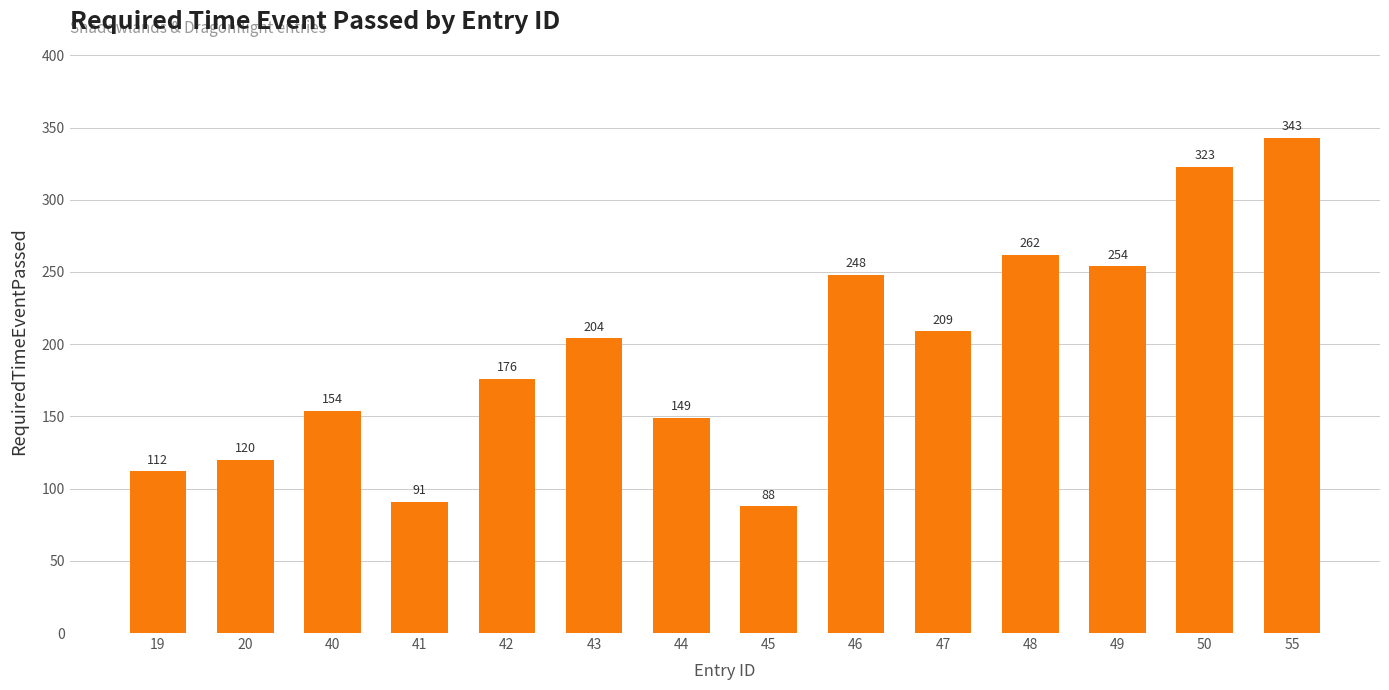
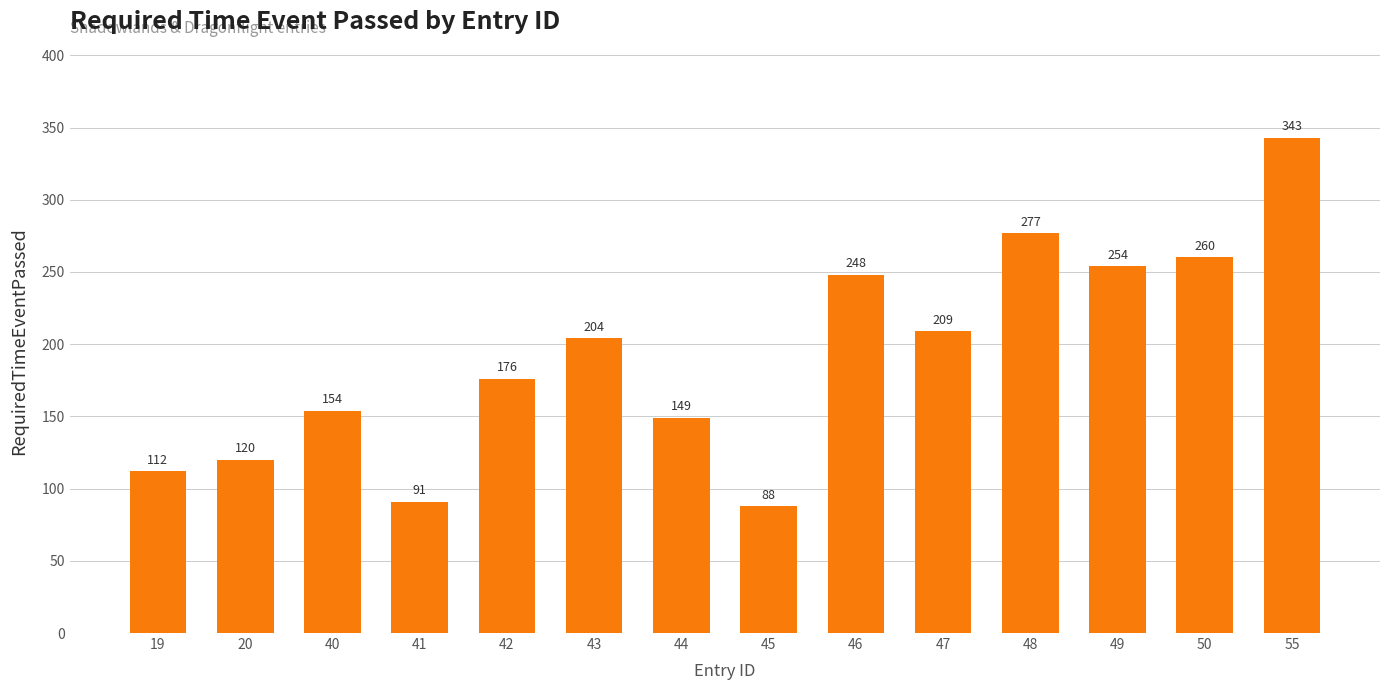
  {
    "19": 112,
    "20": 120,
    "40": 154,
    "41": 91,
    "42": 176,
    "43": 204,
    "44": 149,
    "45": 88,
    "46": 248,
    "47": 209,
-   "48": 262,
+   "48": 277,
    "49": 254,
-   "50": 323,
+   "50": 260,
    "55": 343
  }
